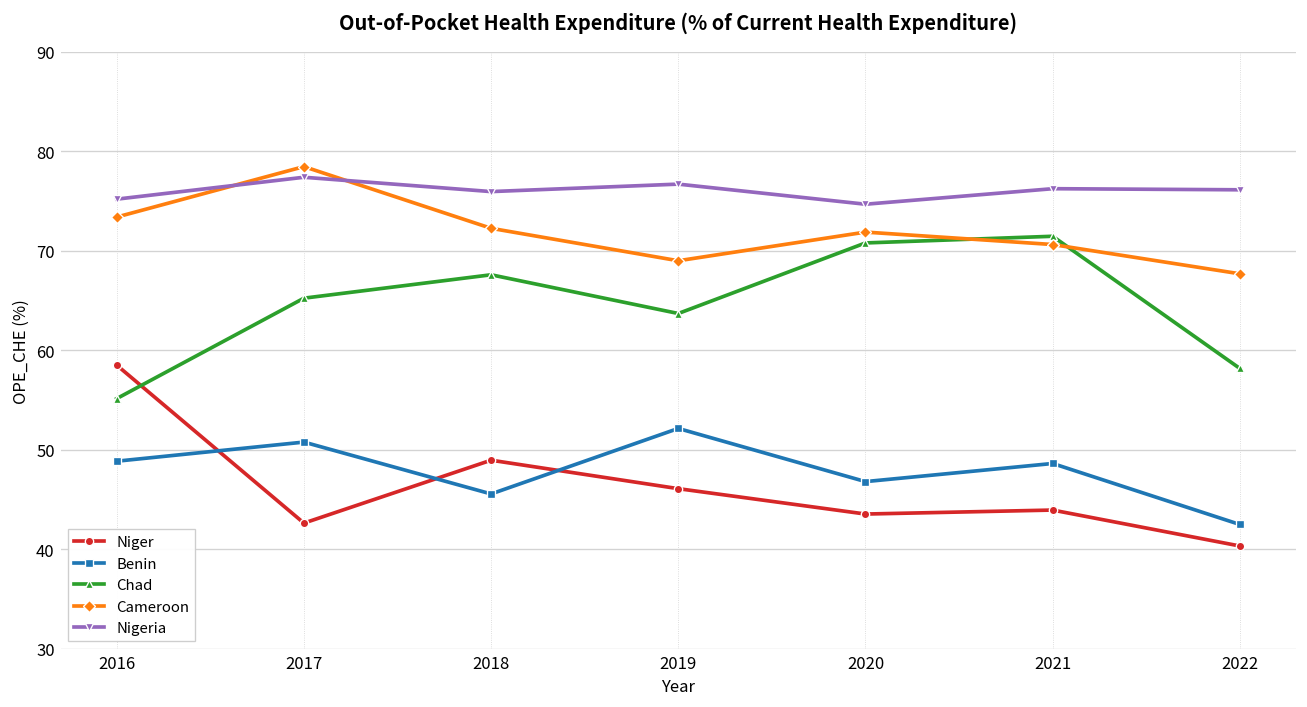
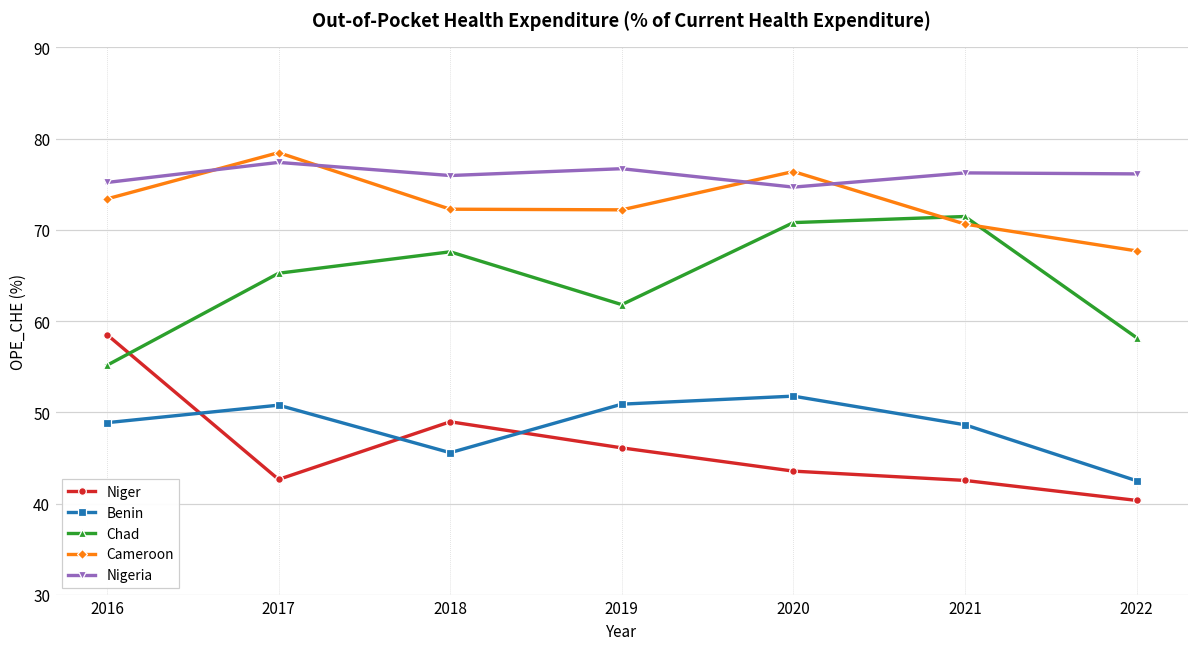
  {
    "Niger": {
      "2016": 59,
      "2017": 43,
      "2018": 49,
      "2019": 46,
      "2020": 44,
-     "2021": 44,
+     "2021": 43,
      "2022": 40
    },
    "Benin": {
      "2016": 49,
      "2017": 51,
      "2018": 46,
-     "2019": 52,
-     "2020": 47,
+     "2019": 51,
+     "2020": 52,
      "2021": 49,
      "2022": 43
    },
    "Chad": {
      "2016": 55,
      "2017": 65,
      "2018": 68,
-     "2019": 64,
+     "2019": 62,
      "2020": 71,
      "2021": 71,
      "2022": 58
    },
    "Cameroon": {
      "2016": 73,
      "2017": 78,
      "2018": 72,
-     "2019": 69,
-     "2020": 72,
+     "2019": 72,
+     "2020": 76,
      "2021": 71,
      "2022": 68
    },
    "Nigeria": {
      "2016": 75,
      "2017": 77,
      "2018": 76,
      "2019": 77,
      "2020": 75,
      "2021": 76,
      "2022": 76
    }
  }
